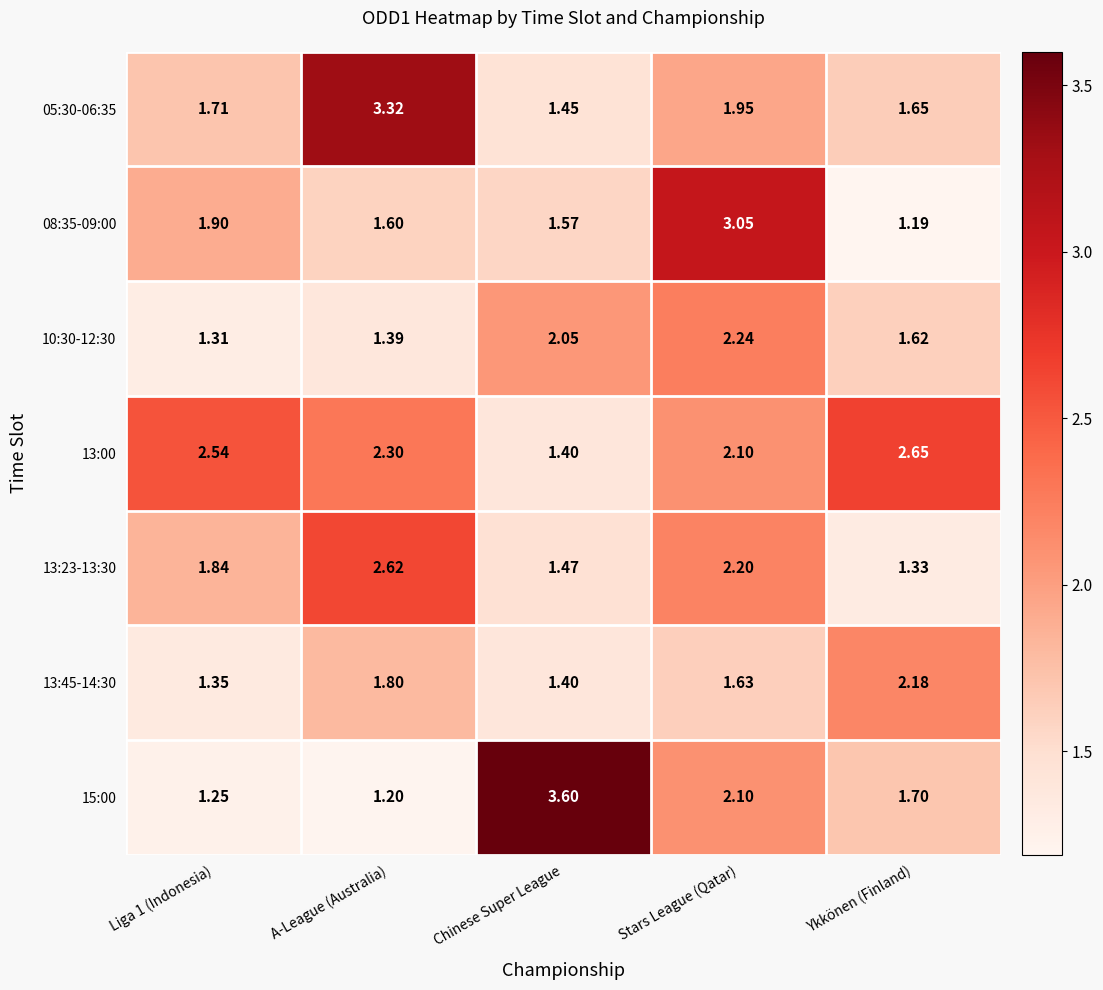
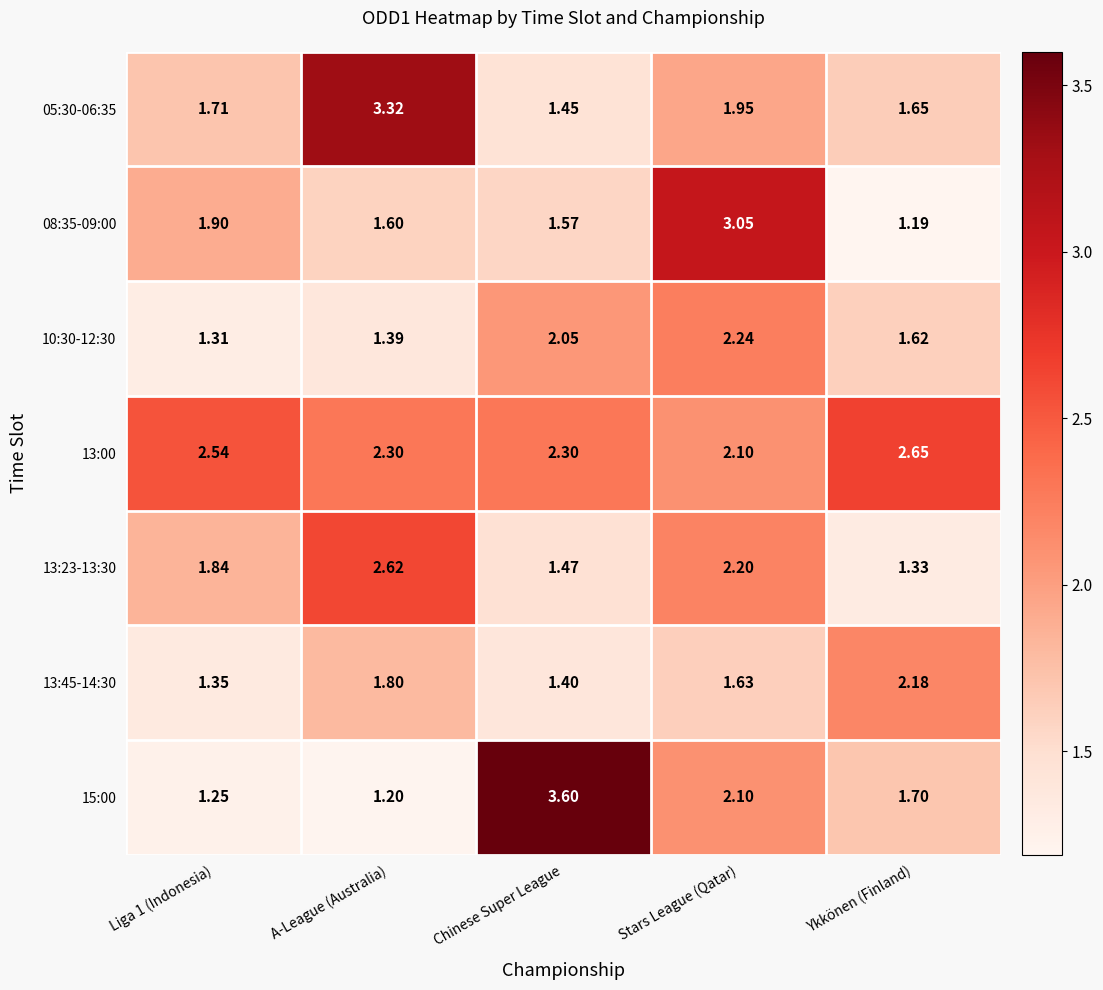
  {
    "05:30-06:35": {
      "Liga 1 (Indonesia)": 1.71,
      "A-League (Australia)": 3.32,
      "Chinese Super League": 1.45,
      "Stars League (Qatar)": 1.95,
      "Ykkönen (Finland)": 1.65
    },
    "08:35-09:00": {
      "Liga 1 (Indonesia)": 1.90,
      "A-League (Australia)": 1.60,
      "Chinese Super League": 1.57,
      "Stars League (Qatar)": 3.05,
      "Ykkönen (Finland)": 1.19
    },
    "10:30-12:30": {
      "Liga 1 (Indonesia)": 1.31,
      "A-League (Australia)": 1.39,
      "Chinese Super League": 2.05,
      "Stars League (Qatar)": 2.24,
      "Ykkönen (Finland)": 1.62
    },
    "13:00": {
      "Liga 1 (Indonesia)": 2.54,
      "A-League (Australia)": 2.30,
-     "Chinese Super League": 1.40,
+     "Chinese Super League": 2.30,
      "Stars League (Qatar)": 2.10,
      "Ykkönen (Finland)": 2.65
    },
    "13:23-13:30": {
      "Liga 1 (Indonesia)": 1.84,
      "A-League (Australia)": 2.62,
      "Chinese Super League": 1.47,
      "Stars League (Qatar)": 2.20,
      "Ykkönen (Finland)": 1.33
    },
    "13:45-14:30": {
      "Liga 1 (Indonesia)": 1.35,
      "A-League (Australia)": 1.80,
      "Chinese Super League": 1.40,
      "Stars League (Qatar)": 1.63,
      "Ykkönen (Finland)": 2.18
    },
    "15:00": {
      "Liga 1 (Indonesia)": 1.25,
      "A-League (Australia)": 1.20,
      "Chinese Super League": 3.60,
      "Stars League (Qatar)": 2.10,
      "Ykkönen (Finland)": 1.70
    }
  }
